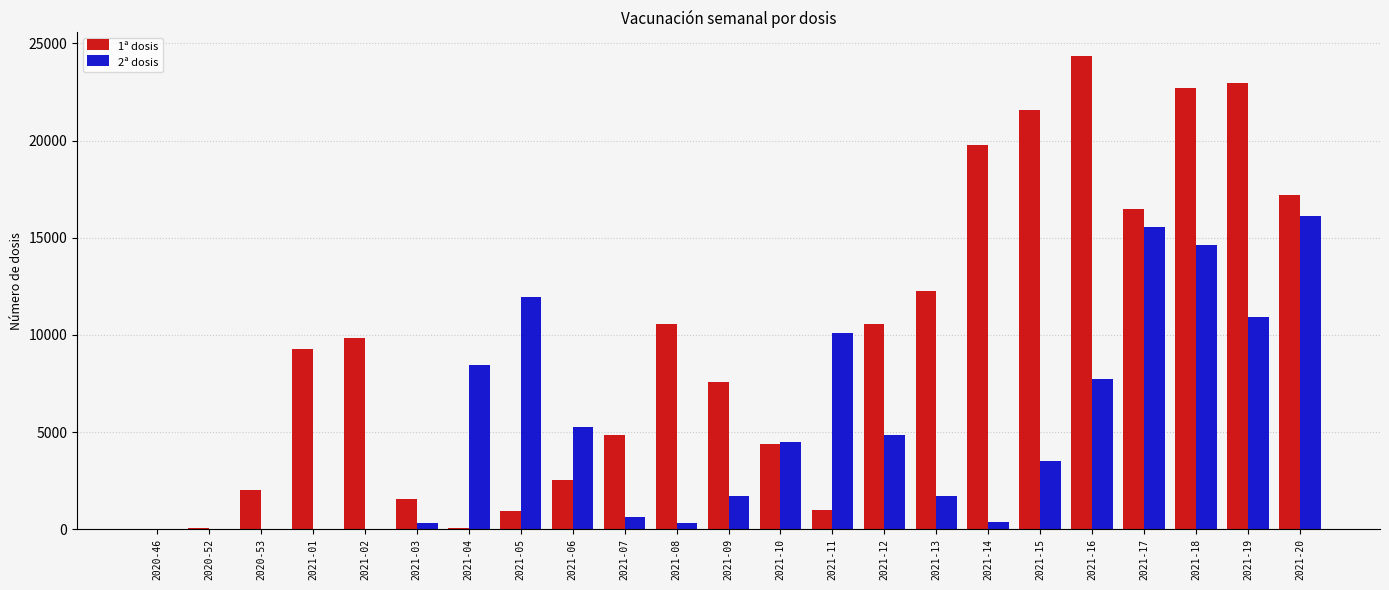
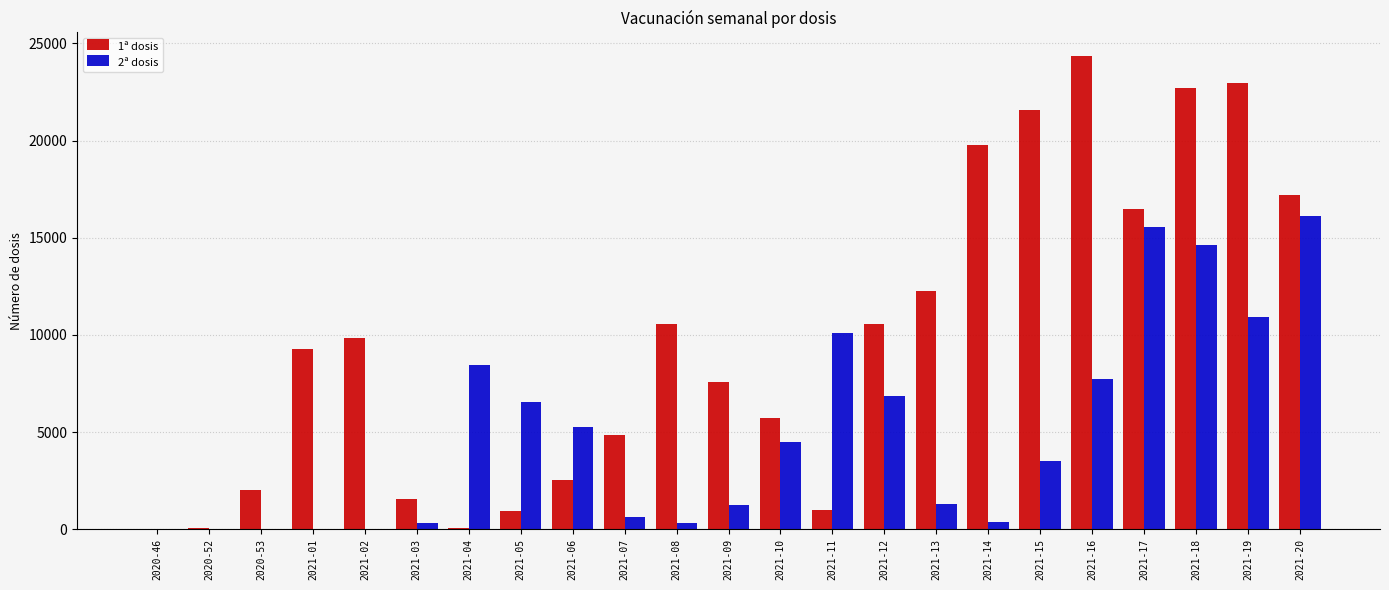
  {
    "1ª dosis": {
      "2020-53": 2000,
      "2021-01": 9300,
      "2021-02": 9800,
      "2021-03": 1600,
      "2021-05": 1000,
      "2021-06": 2500,
      "2021-07": 4800,
      "2021-08": 10600,
      "2021-09": 7600,
-     "2021-10": 4400,
+     "2021-10": 5700,
      "2021-11": 1000,
      "2021-12": 10600,
      "2021-13": 12300,
      "2021-14": 19800,
      "2021-15": 21600,
      "2021-16": 24400,
      "2021-17": 16500,
      "2021-18": 22700,
      "2021-19": 23000,
      "2021-20": 17200
    },
    "2ª dosis": {
      "2020-46": 0,
      "2020-52": 0,
      "2020-53": 0,
      "2021-01": 0,
      "2021-02": 0,
      "2021-03": 300,
      "2021-04": 8500,
-     "2021-05": 11900,
+     "2021-05": 6500,
      "2021-06": 5200,
      "2021-07": 600,
      "2021-08": 300,
-     "2021-09": 1700,
+     "2021-09": 1300,
      "2021-10": 4500,
      "2021-11": 10100,
-     "2021-12": 4800,
-     "2021-13": 1700,
+     "2021-12": 6800,
+     "2021-13": 1300,
      "2021-14": 300,
      "2021-15": 3500,
      "2021-16": 7700,
      "2021-17": 15500,
      "2021-18": 14600,
      "2021-19": 10900,
      "2021-20": 16100
    }
  }
